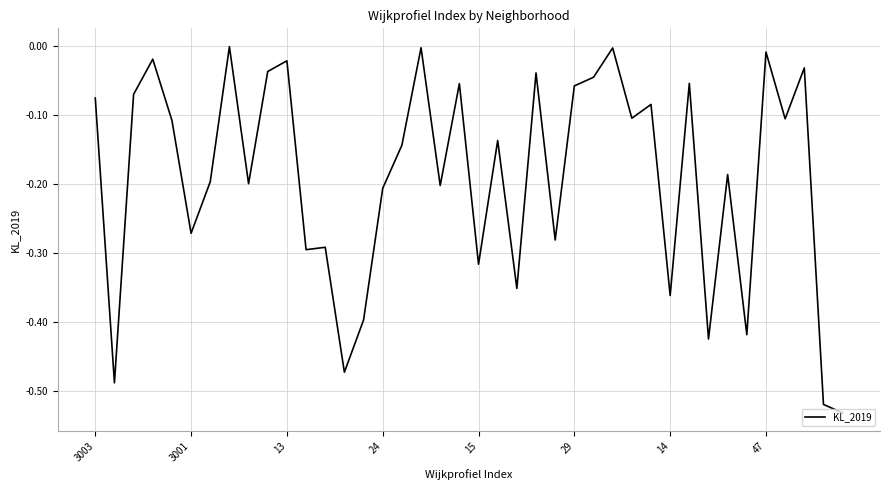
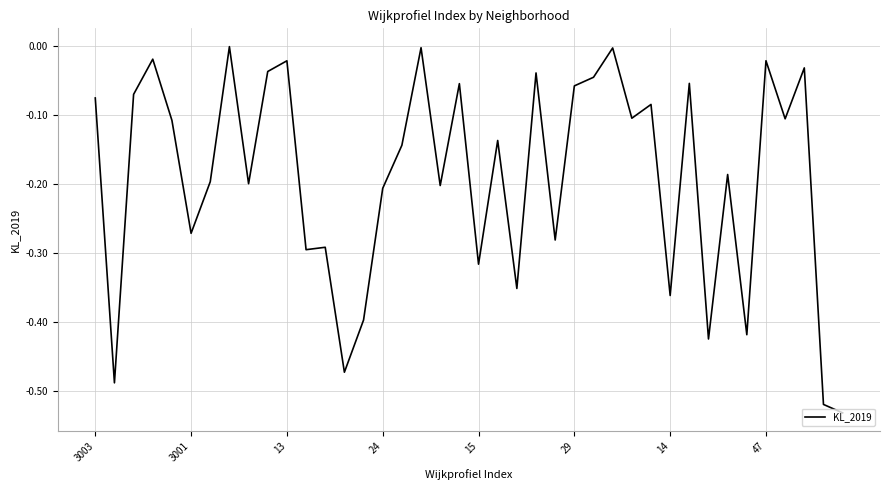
  {
    "3003": -0.08,
    "3001": -0.27,
    "15": -0.32,
-   "47": -0.01
+   "47": -0.02
  }
